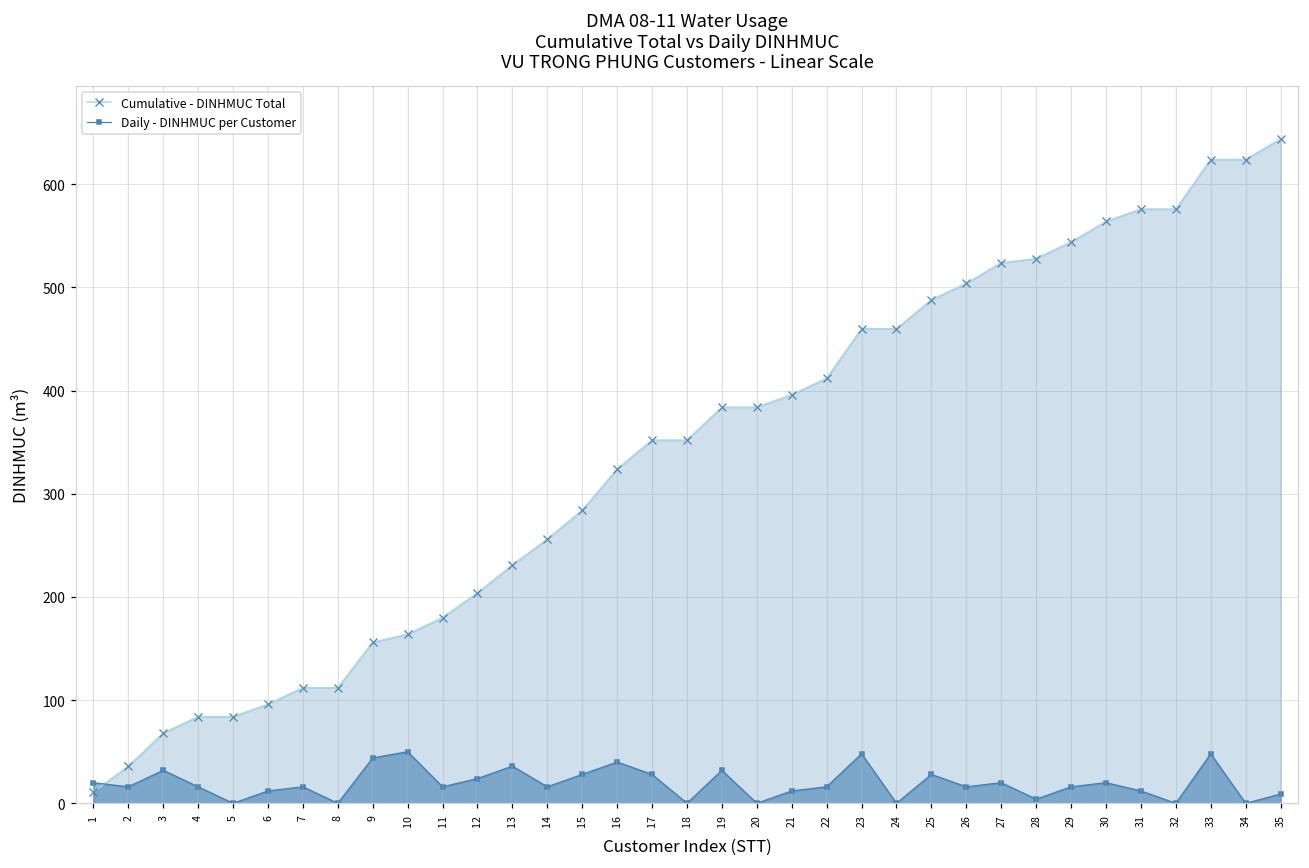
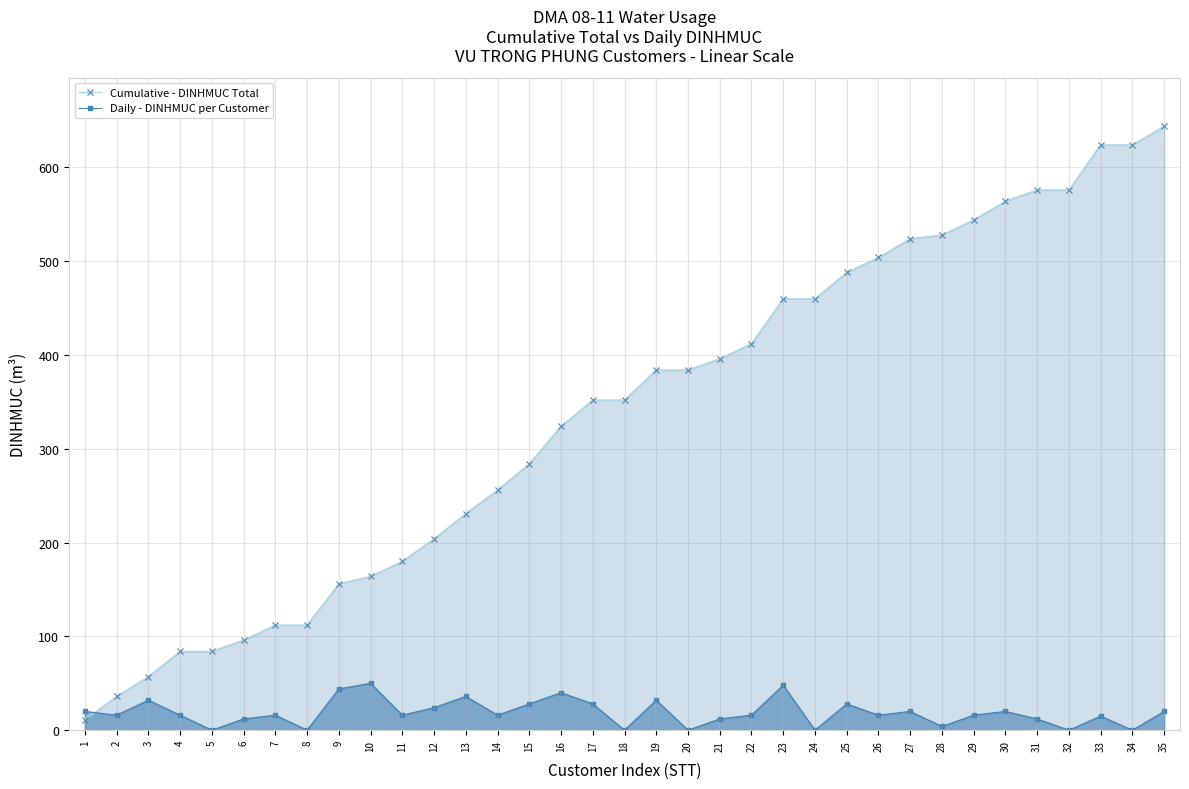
  {
    "Cumulative - DINHMUC Total": {
      "1": 10,
      "2": 40,
-     "3": 70,
+     "3": 60,
      "4": 80,
      "5": 80,
      "6": 100,
      "7": 110,
      "8": 110,
      "9": 160,
      "10": 160,
      "11": 180,
      "12": 200,
      "13": 230,
      "14": 260,
      "15": 280,
      "16": 320,
      "17": 350,
      "18": 350,
      "19": 380,
      "20": 380,
      "21": 400,
      "22": 410,
      "23": 460,
      "24": 460,
      "25": 490,
      "26": 500,
      "27": 520,
      "28": 530,
      "29": 540,
      "30": 560,
      "31": 580,
      "32": 580,
      "33": 620,
      "34": 620,
      "35": 640
    },
    "Daily - DINHMUC per Customer": {
      "1": 20,
      "2": 20,
      "3": 30,
      "4": 20,
      "5": 0,
      "6": 10,
      "7": 20,
      "8": 0,
      "9": 40,
      "10": 50,
      "11": 20,
      "12": 20,
      "13": 40,
      "14": 20,
      "15": 30,
      "16": 40,
      "17": 30,
      "18": 0,
      "19": 30,
      "20": 0,
      "21": 10,
      "22": 20,
      "23": 50,
      "24": 0,
      "25": 30,
      "26": 20,
      "27": 20,
      "28": 0,
      "29": 20,
      "30": 20,
      "31": 10,
      "32": 0,
-     "33": 50,
+     "33": 20,
      "34": 0,
-     "35": 10
+     "35": 20
    }
  }
